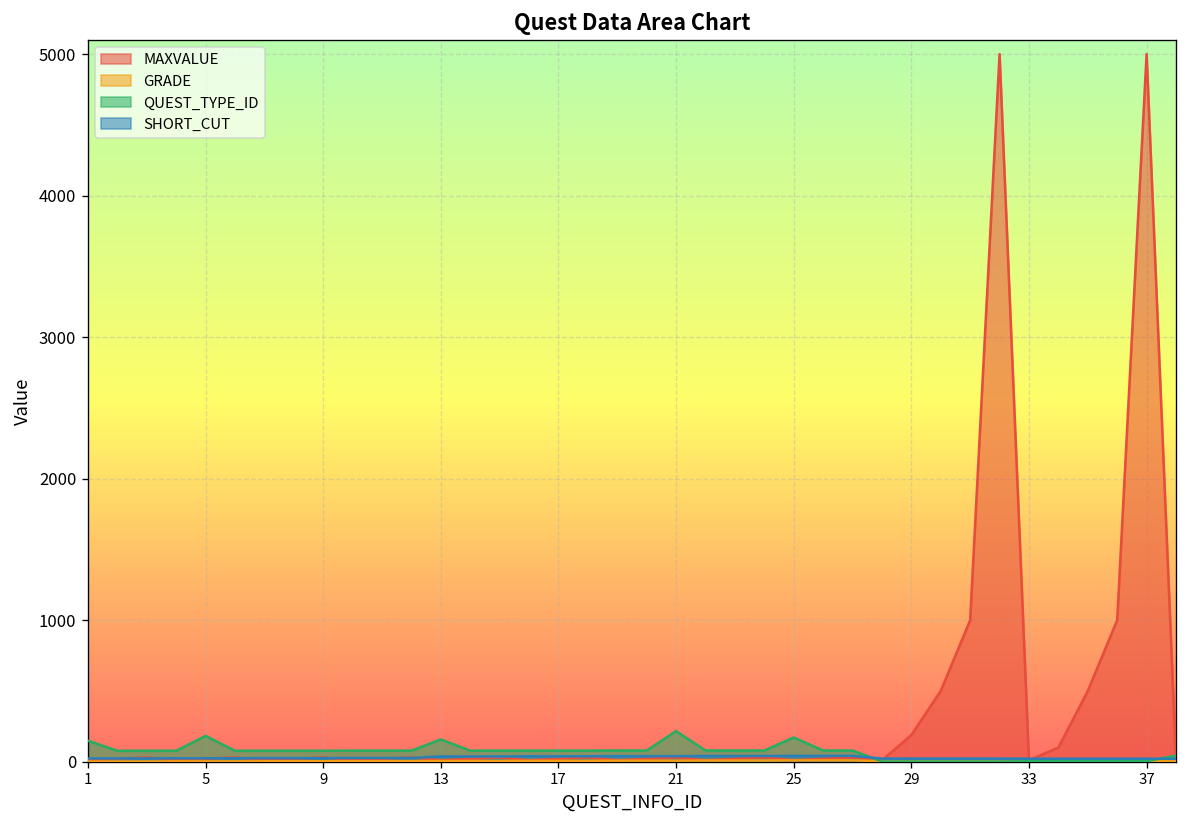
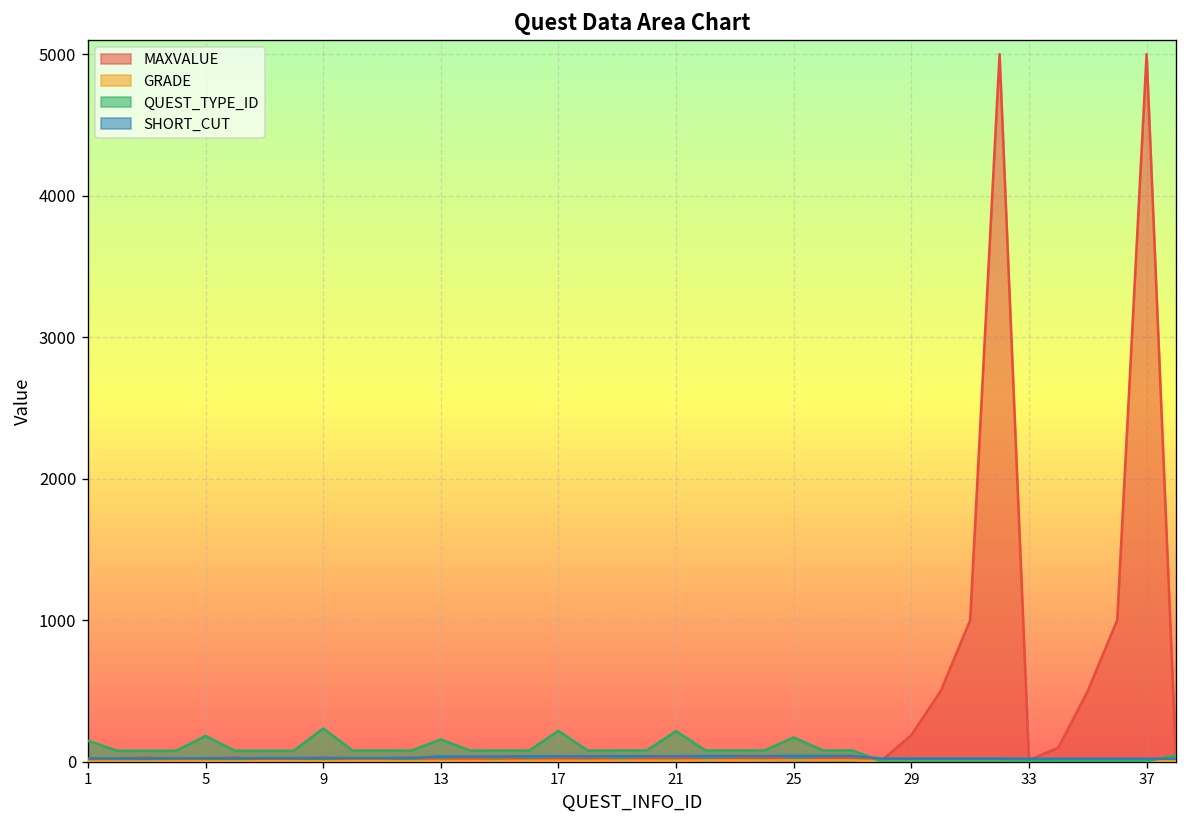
  {
    "MAXVALUE": {
      "29": 190,
      "37": 5000
    },
    "GRADE": {
      "9": 0,
      "21": 10
    },
    "QUEST_TYPE_ID": {
      "1": 150,
      "5": 180,
-     "9": 80,
+     "9": 240,
      "13": 160,
-     "17": 80,
+     "17": 220,
      "21": 220,
      "25": 170
    },
    "SHORT_CUT": {
      "13": 40,
      "25": 40
    }
  }
